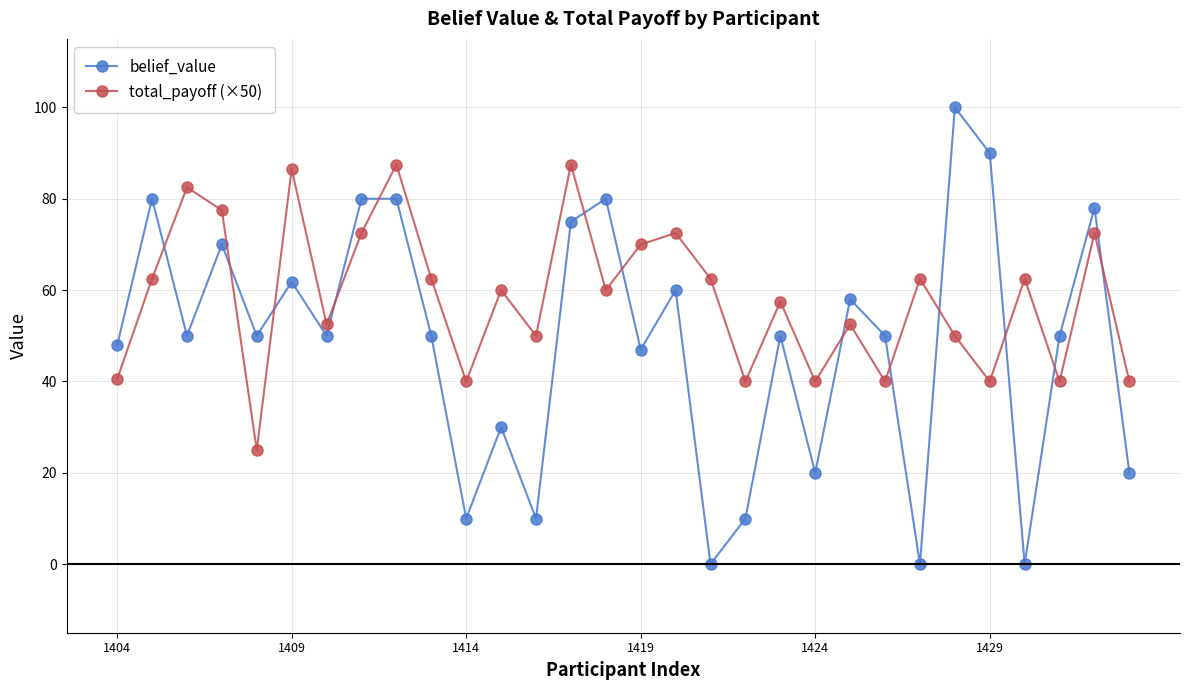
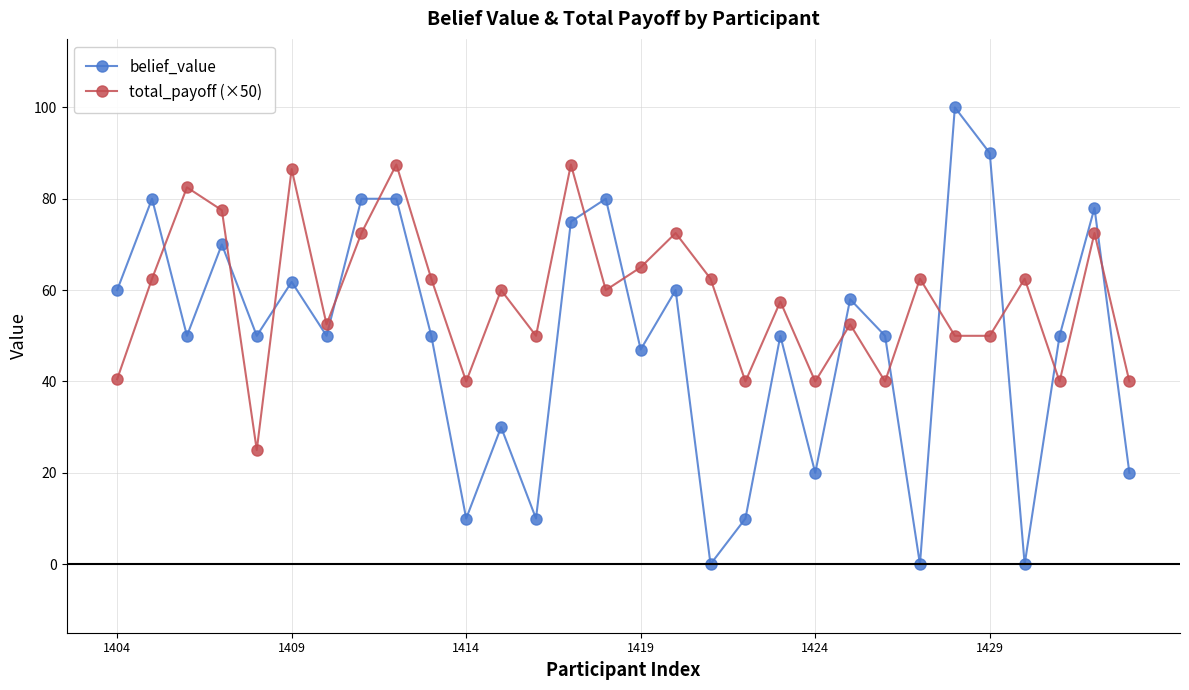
  {
    "belief_value": {
-     "1404": 48,
+     "1404": 60,
      "1409": 62,
      "1414": 10,
      "1419": 47,
      "1424": 20,
      "1429": 90
    },
    "total_payoff (×50)": {
      "1404": 41,
      "1409": 87,
      "1414": 40,
-     "1419": 70,
+     "1419": 65,
      "1424": 40,
-     "1429": 40
+     "1429": 50
    }
  }
